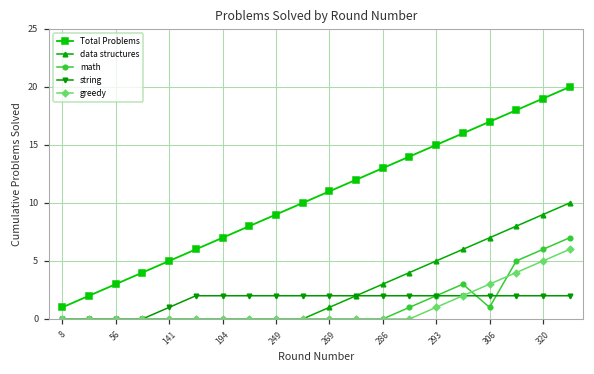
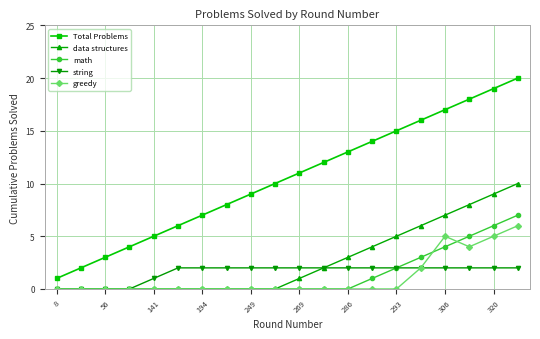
  {
    "math": {
-     "306": 1,
+     "306": 4,
      "320": 6
    },
    "greedy": {
-     "293": 1,
-     "306": 3,
+     "293": 0,
+     "306": 5,
      "320": 5
    }
  }
